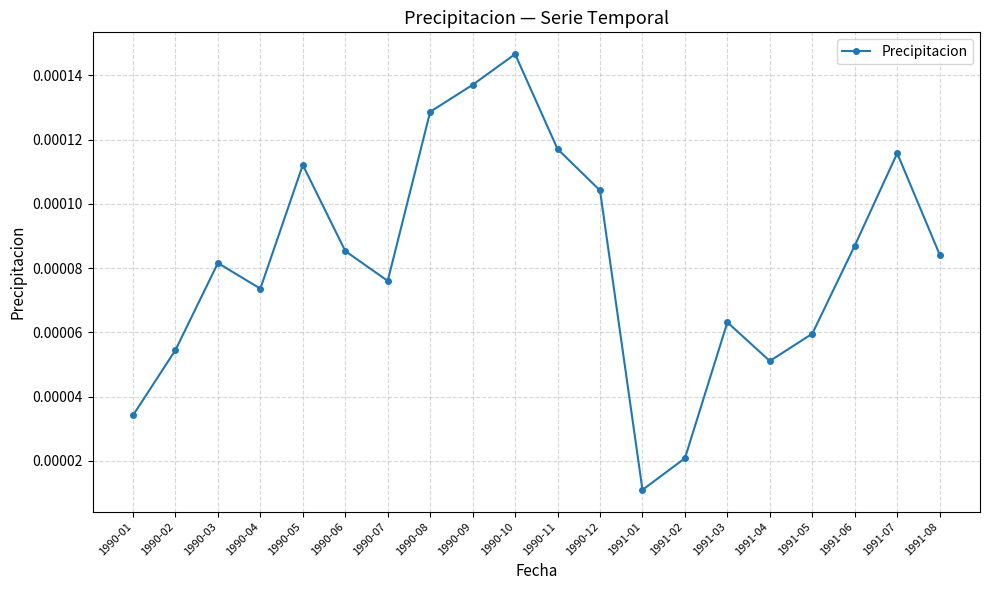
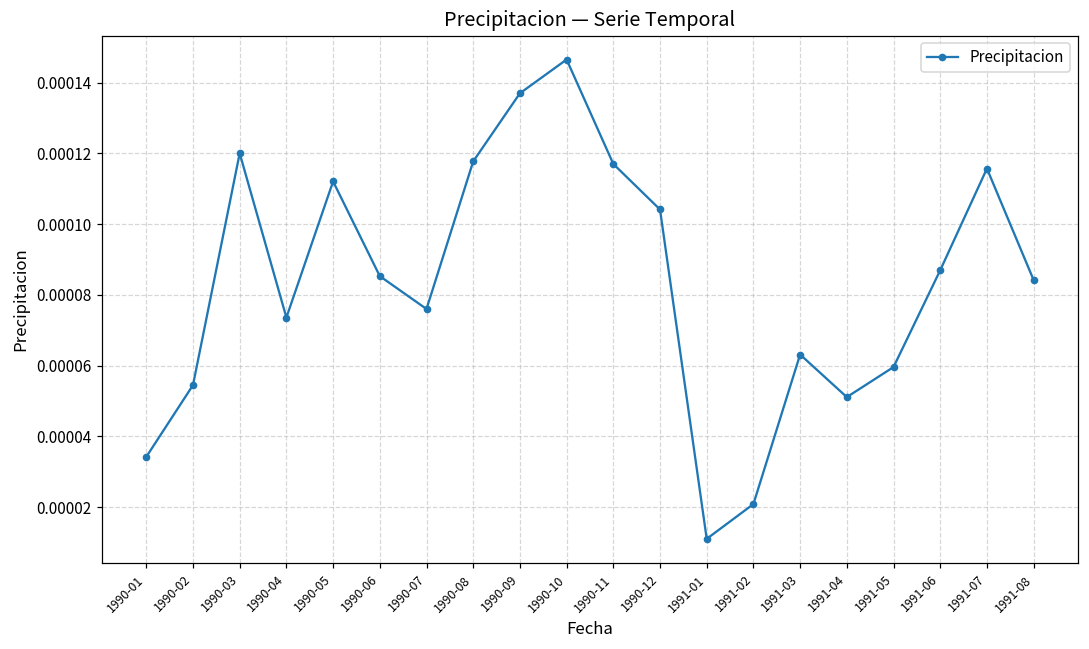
  {
    "1990-01": 0.000034,
    "1990-02": 0.000054,
-   "1990-03": 0.000082,
+   "1990-03": 0.000120,
    "1990-04": 0.000074,
    "1990-05": 0.000112,
    "1990-06": 0.000085,
    "1990-07": 0.000076,
-   "1990-08": 0.000129,
+   "1990-08": 0.000118,
    "1990-09": 0.000137,
    "1990-10": 0.000147,
    "1990-11": 0.000117,
    "1990-12": 0.000104,
    "1991-01": 0.000011,
    "1991-02": 0.000021,
    "1991-03": 0.000063,
    "1991-04": 0.000051,
    "1991-05": 0.000060,
    "1991-06": 0.000087,
    "1991-07": 0.000116,
    "1991-08": 0.000084
  }
